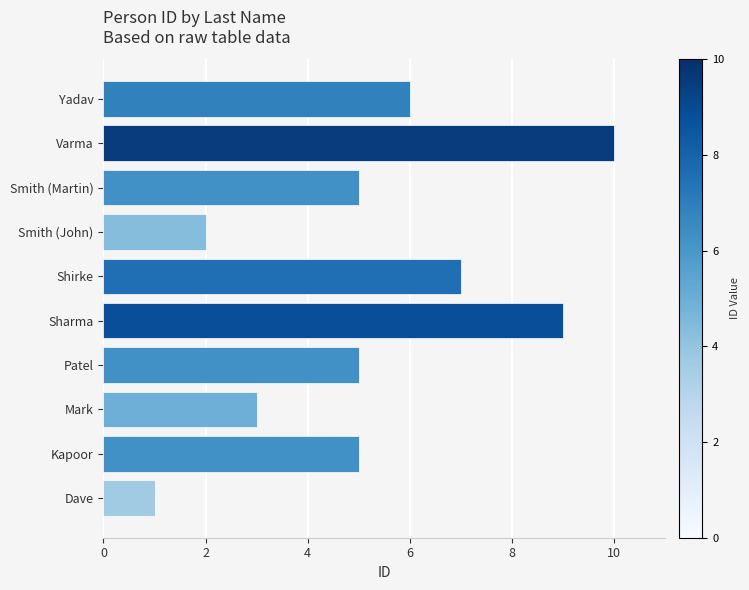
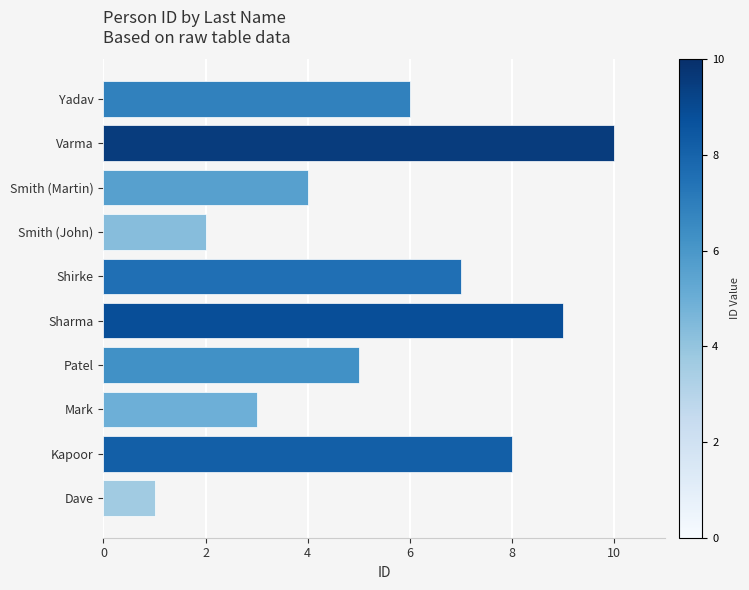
  {
    "Yadav": 6,
    "Varma": 10,
-   "Smith (Martin)": 5,
+   "Smith (Martin)": 4,
    "Smith (John)": 2,
    "Shirke": 7,
    "Sharma": 9,
    "Patel": 5,
    "Mark": 3,
-   "Kapoor": 5,
+   "Kapoor": 8,
    "Dave": 1
  }
